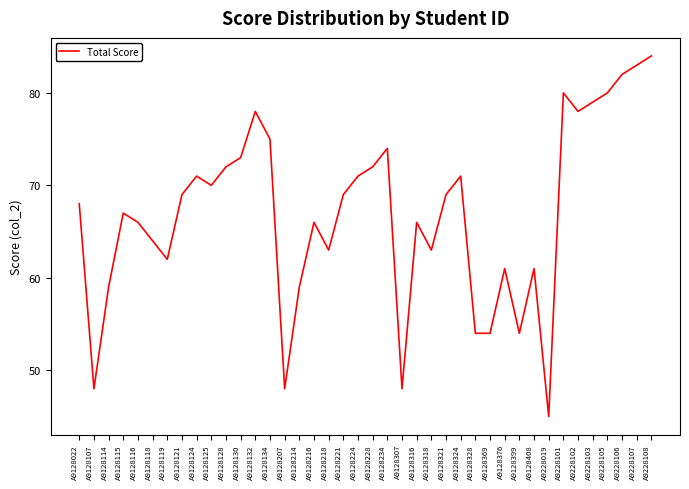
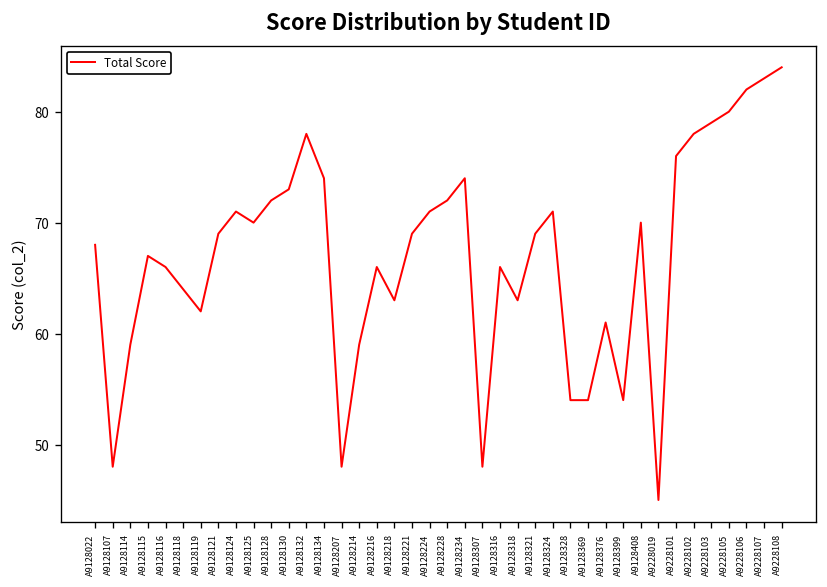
  {
    "A9128022": 68,
    "A9128107": 48,
    "A9128114": 59,
    "A9128115": 67,
    "A9128116": 66,
    "A9128118": 64,
    "A9128119": 62,
    "A9128121": 69,
    "A9128124": 71,
    "A9128125": 70,
    "A9128128": 72,
    "A9128130": 73,
    "A9128132": 78,
-   "A9128134": 75,
+   "A9128134": 74,
    "A9128207": 48,
    "A9128214": 59,
    "A9128216": 66,
    "A9128218": 63,
    "A9128221": 69,
    "A9128224": 71,
    "A9128228": 72,
    "A9128234": 74,
    "A9128307": 48,
    "A9128316": 66,
    "A9128318": 63,
    "A9128321": 69,
    "A9128324": 71,
    "A9128328": 54,
    "A9128369": 54,
    "A9128376": 61,
    "A9128399": 54,
-   "A9128408": 61,
+   "A9128408": 70,
    "A9228019": 45,
-   "A9228101": 80,
+   "A9228101": 76,
    "A9228102": 78,
    "A9228103": 79,
    "A9228105": 80,
    "A9228106": 82,
    "A9228107": 83,
    "A9228108": 84
  }
